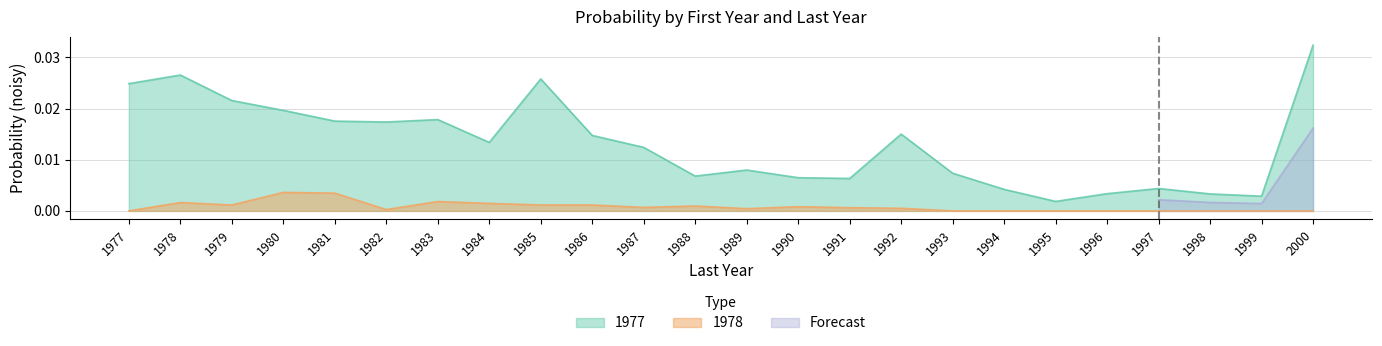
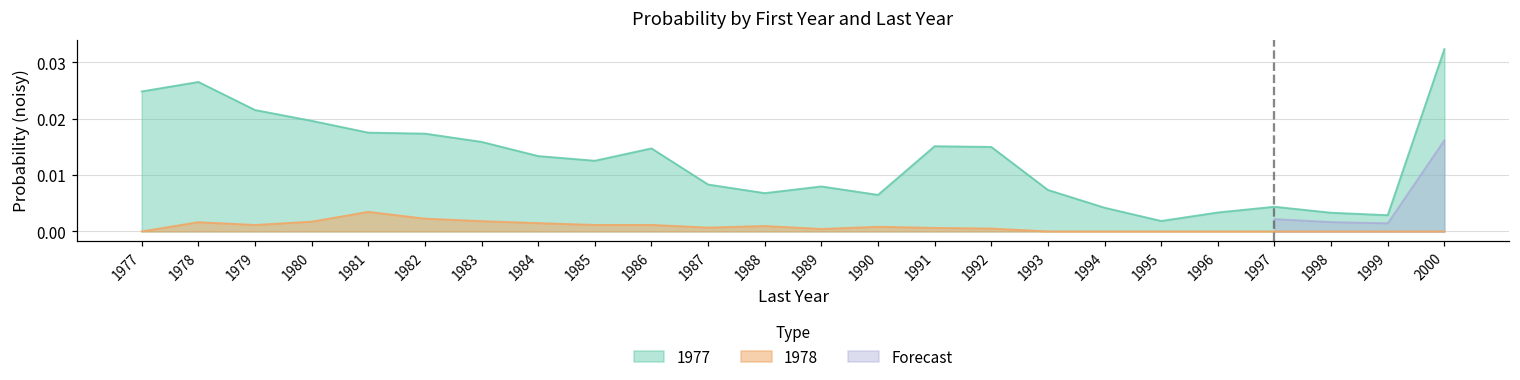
  {
    "1977": {
      "1977": 0.025,
      "1978": 0.027,
      "1979": 0.022,
      "1980": 0.020,
      "1981": 0.018,
      "1982": 0.017,
-     "1983": 0.018,
+     "1983": 0.016,
      "1984": 0.013,
-     "1985": 0.026,
+     "1985": 0.013,
      "1986": 0.015,
-     "1987": 0.012,
+     "1987": 0.008,
      "1988": 0.007,
      "1989": 0.008,
      "1990": 0.006,
-     "1991": 0.006,
+     "1991": 0.015,
      "1992": 0.015,
      "1993": 0.007,
      "1994": 0.004,
      "1995": 0.002,
      "1996": 0.003,
      "1997": 0.004,
      "1998": 0.003,
      "1999": 0.003,
      "2000": 0.032
    },
    "1978": {
      "1977": 0.000,
      "1978": 0.002,
      "1979": 0.001,
-     "1980": 0.004,
+     "1980": 0.002,
      "1981": 0.003,
-     "1982": 0.000,
+     "1982": 0.002,
      "1983": 0.002,
      "1984": 0.001,
      "1985": 0.001,
      "1986": 0.001,
      "1987": 0.001,
      "1988": 0.001,
      "1989": 0.000,
      "1990": 0.001,
      "1991": 0.001,
      "1992": 0.001,
      "1993": 0.000,
      "1994": 0.000,
      "1995": 0.000,
      "1996": 0.000,
      "1997": 0.000,
      "1998": 0.000,
      "1999": 0.000,
      "2000": 0.000
    },
    "Forecast": {
      "1997": 0.002,
      "1998": 0.002,
      "1999": 0.001,
      "2000": 0.016
    }
  }
